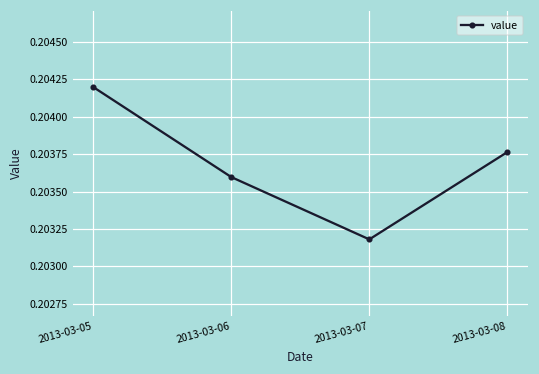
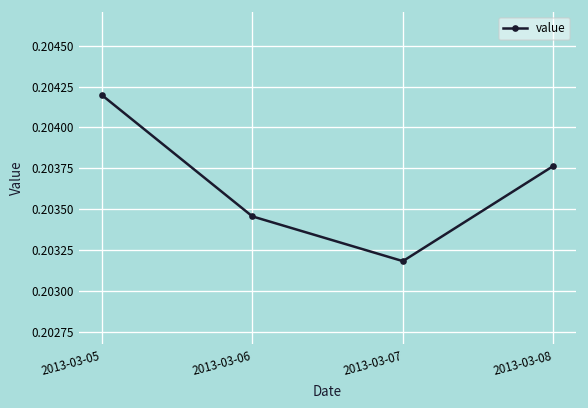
  {
    "2013-03-05": 0.20420,
-   "2013-03-06": 0.20360,
+   "2013-03-06": 0.20346,
    "2013-03-07": 0.20318,
    "2013-03-08": 0.20376
  }
